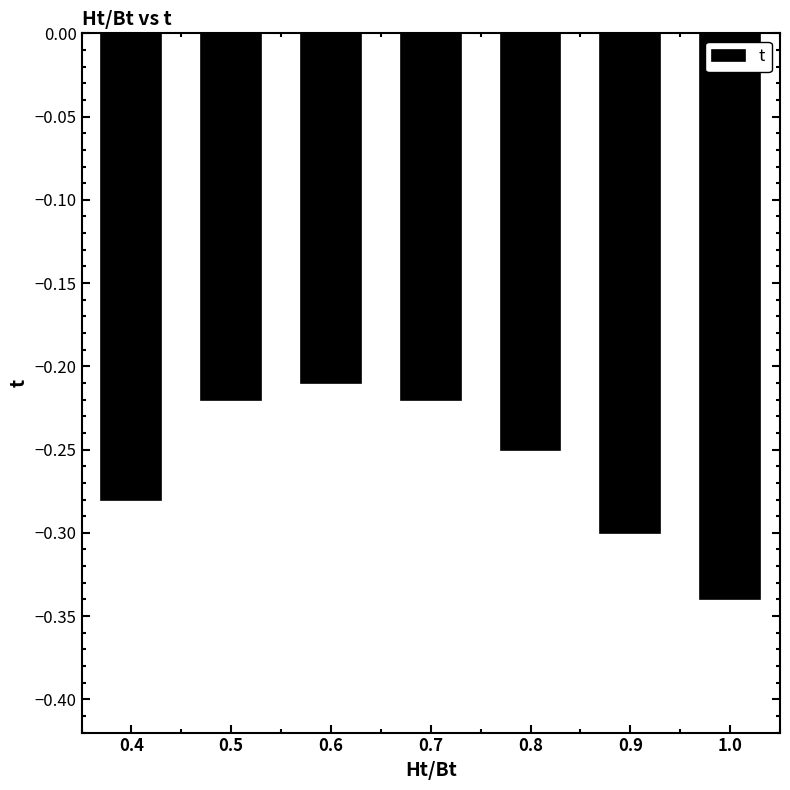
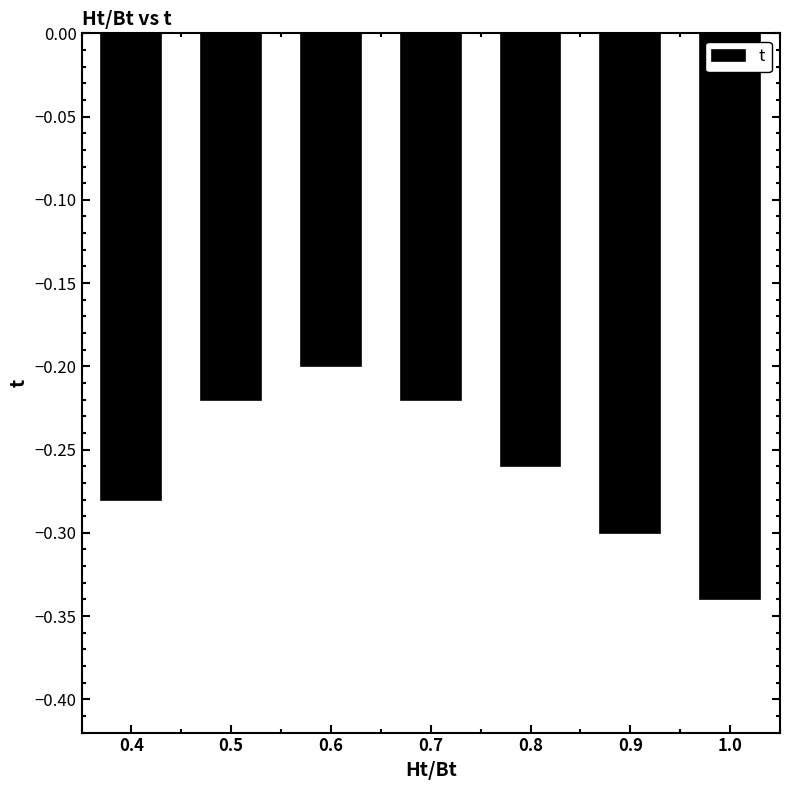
  {
    "0.4": -0.28,
    "0.5": -0.22,
-   "0.6": -0.21,
+   "0.6": -0.20,
    "0.7": -0.22,
-   "0.8": -0.25,
+   "0.8": -0.26,
    "0.9": -0.30,
    "1.0": -0.34
  }
